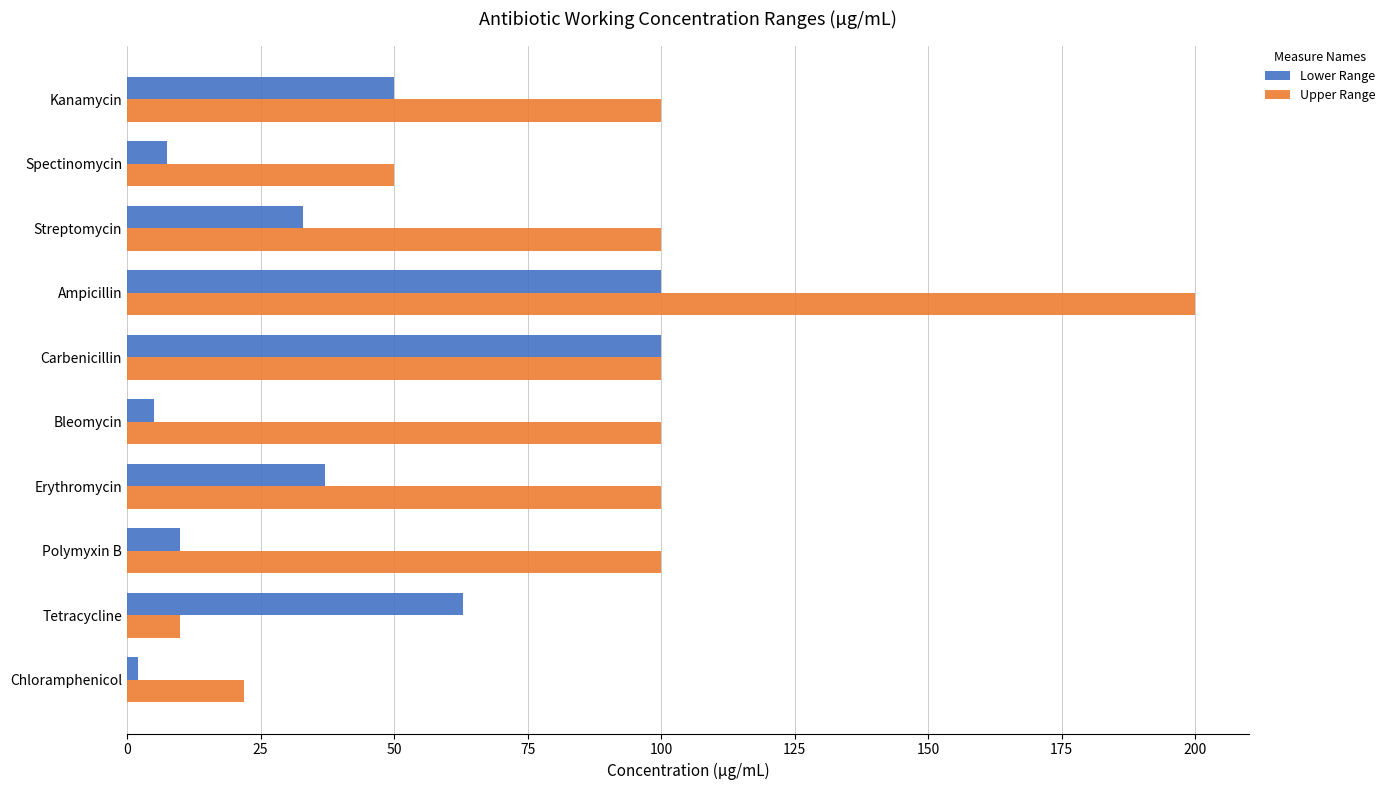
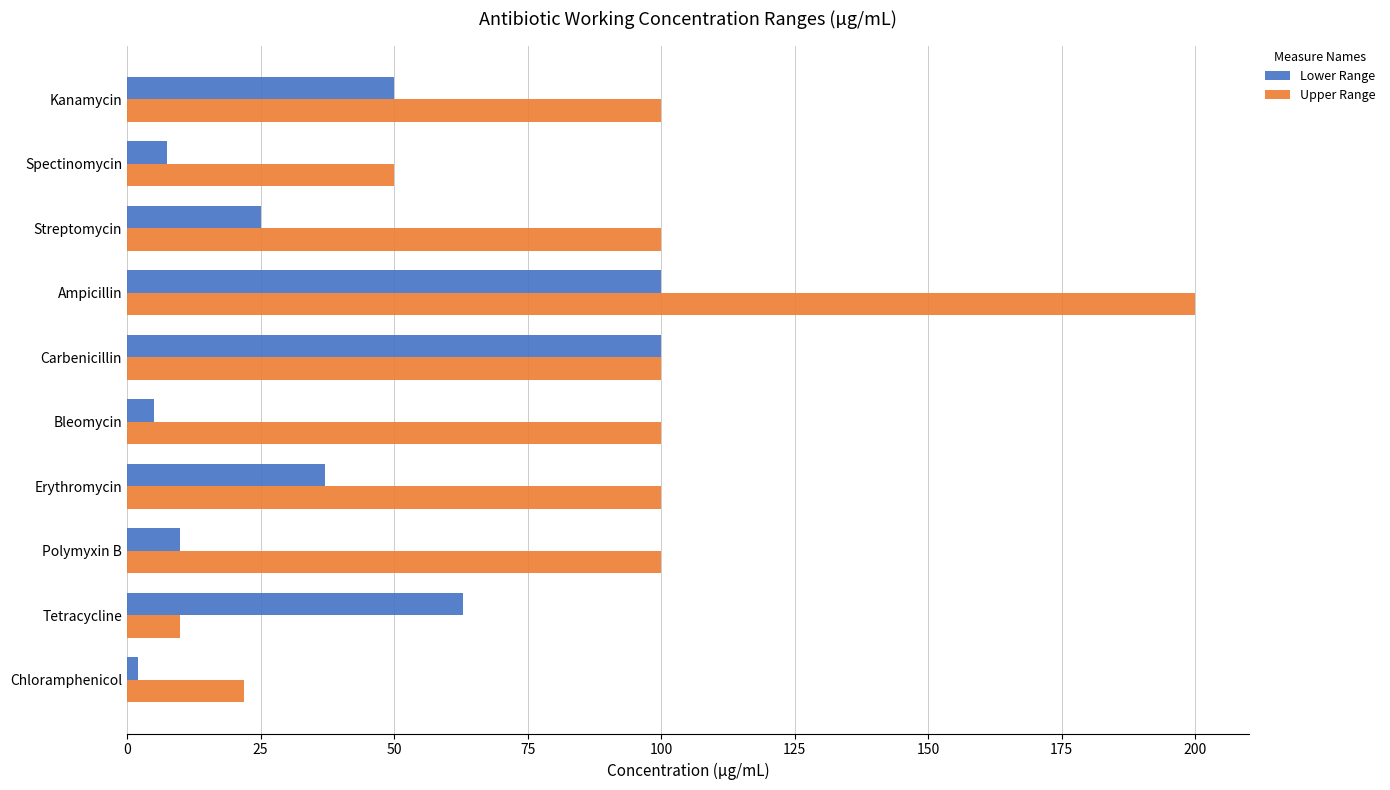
  {
    "Lower Range": {
      "Kanamycin": 50,
      "Spectinomycin": 8,
-     "Streptomycin": 33,
+     "Streptomycin": 25,
      "Ampicillin": 100,
      "Carbenicillin": 100,
      "Bleomycin": 5,
      "Erythromycin": 37,
      "Polymyxin B": 10,
      "Tetracycline": 63,
      "Chloramphenicol": 2
    },
    "Upper Range": {
      "Kanamycin": 100,
      "Spectinomycin": 50,
      "Streptomycin": 100,
      "Ampicillin": 200,
      "Carbenicillin": 100,
      "Bleomycin": 100,
      "Erythromycin": 100,
      "Polymyxin B": 100,
      "Tetracycline": 10,
      "Chloramphenicol": 22
    }
  }
